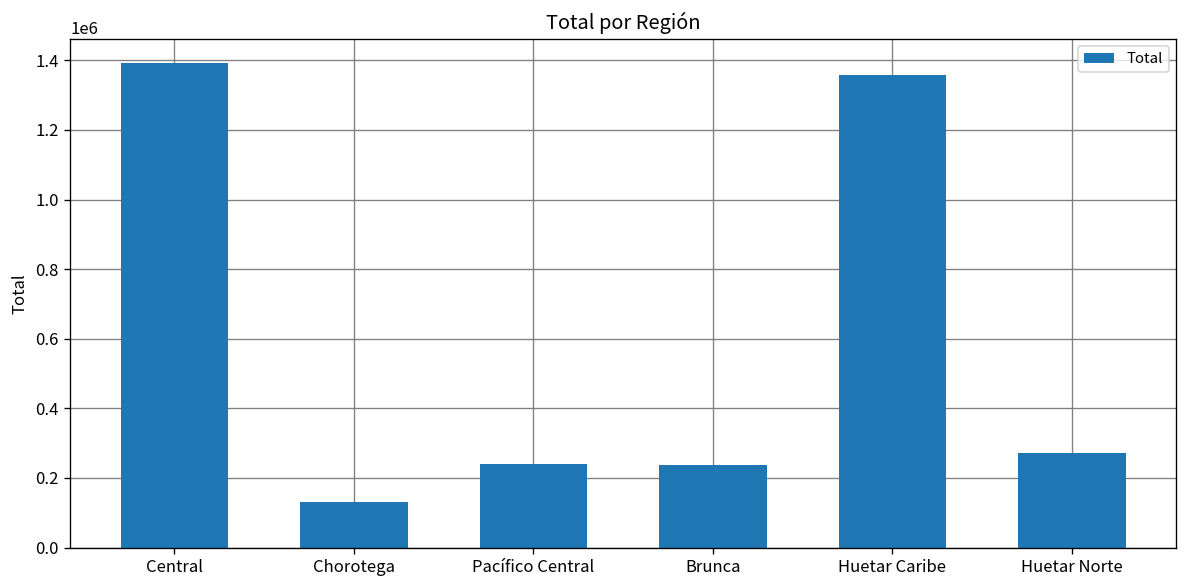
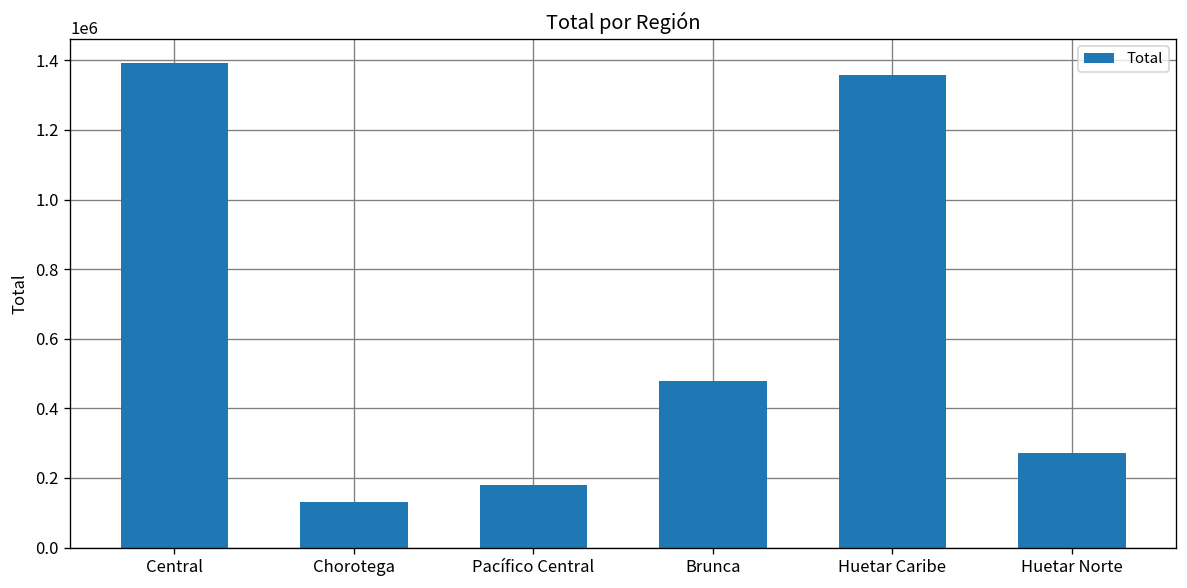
  {
    "Central": 1390000,
    "Chorotega": 130000,
-   "Pacífico Central": 240000,
-   "Brunca": 240000,
+   "Pacífico Central": 180000,
+   "Brunca": 480000,
    "Huetar Caribe": 1360000,
    "Huetar Norte": 270000
  }
